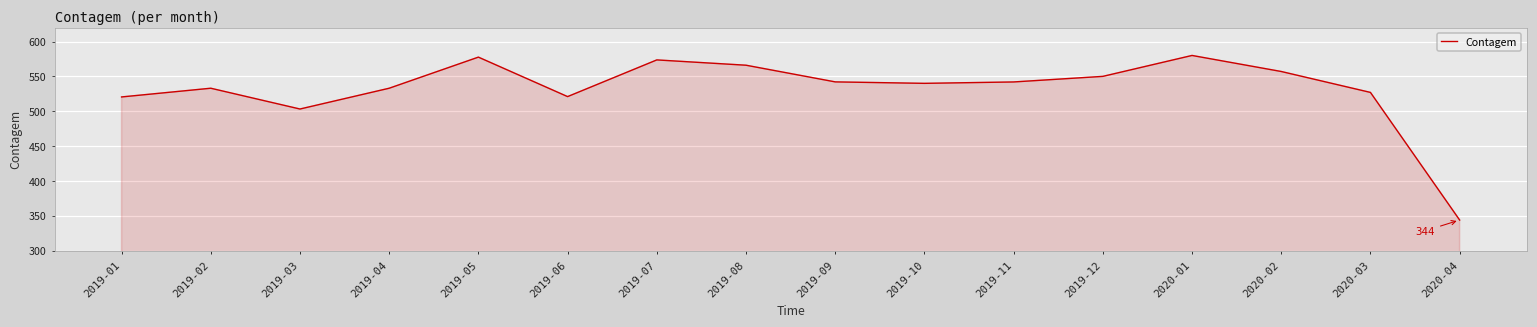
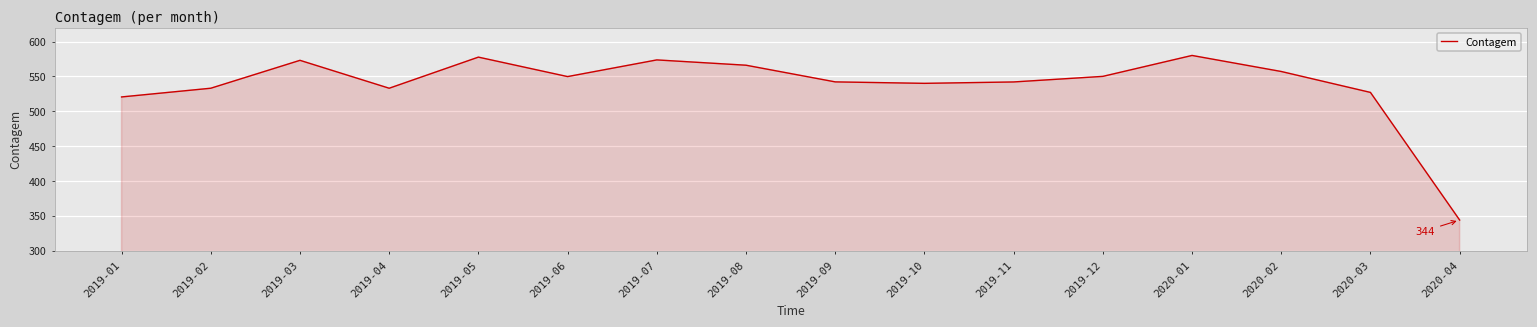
  {
    "2019-01": 520,
    "2019-02": 530,
-   "2019-03": 500,
+   "2019-03": 570,
    "2019-04": 530,
    "2019-05": 580,
-   "2019-06": 520,
+   "2019-06": 550,
    "2019-07": 570,
    "2019-08": 570,
    "2019-09": 540,
    "2019-10": 540,
    "2019-11": 540,
    "2019-12": 550,
    "2020-01": 580,
    "2020-02": 560,
    "2020-03": 530
  }
